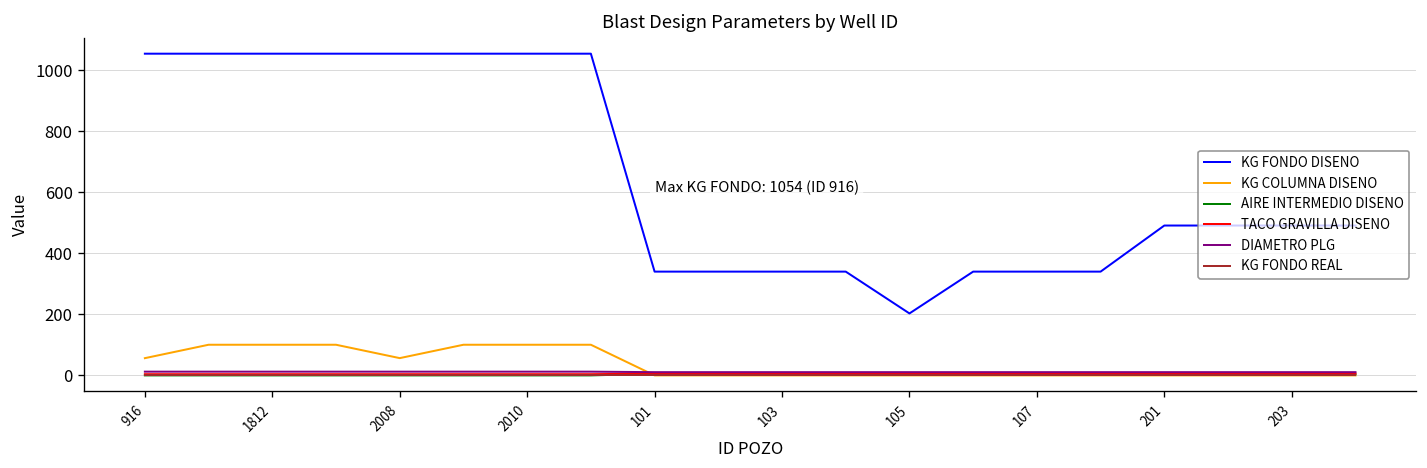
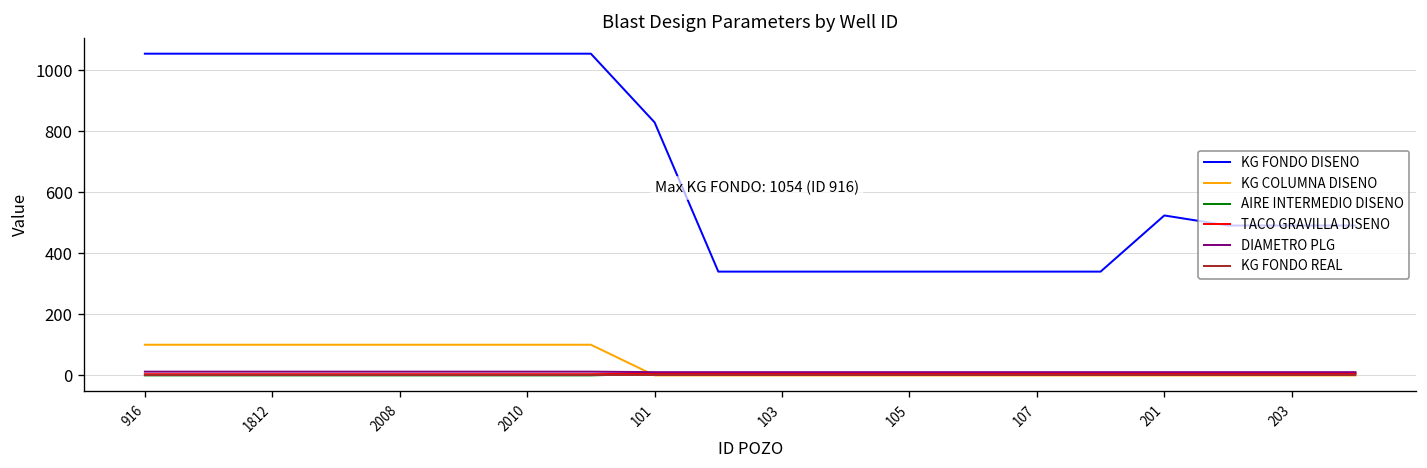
  {
    "KG FONDO DISENO": {
      "916": 1050,
      "1812": 1050,
      "2008": 1050,
      "2010": 1050,
-     "101": 340,
+     "101": 830,
      "103": 340,
-     "105": 200,
+     "105": 340,
      "107": 340,
-     "201": 490
+     "201": 520
    },
    "KG COLUMNA DISENO": {
-     "916": 60,
+     "916": 100,
      "1812": 100,
-     "2008": 60,
+     "2008": 100,
      "2010": 100
    }
  }
